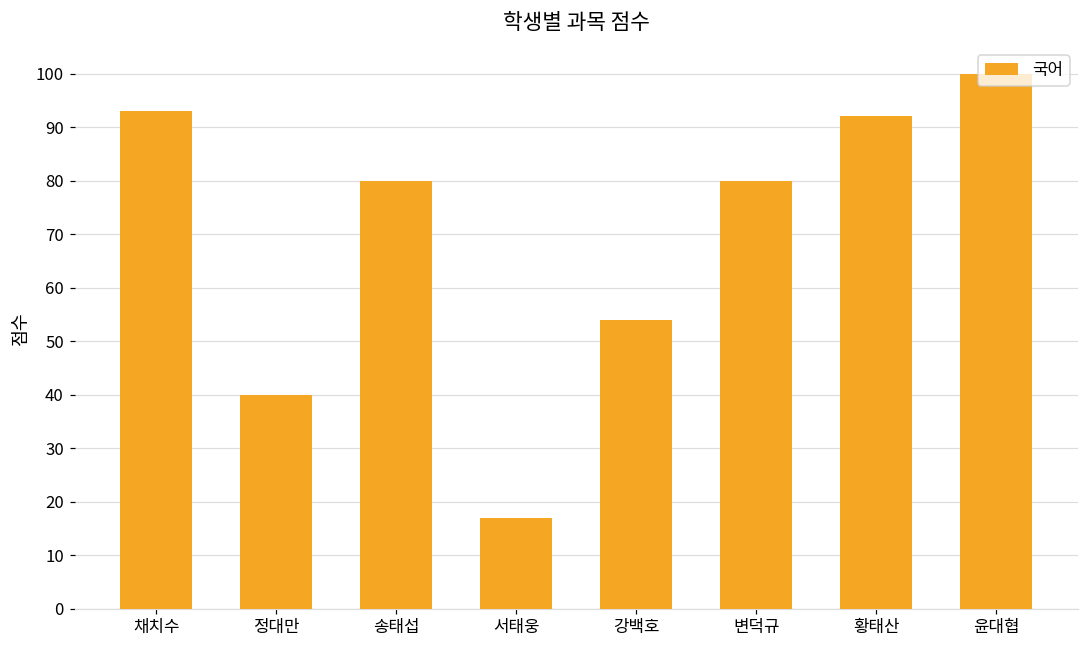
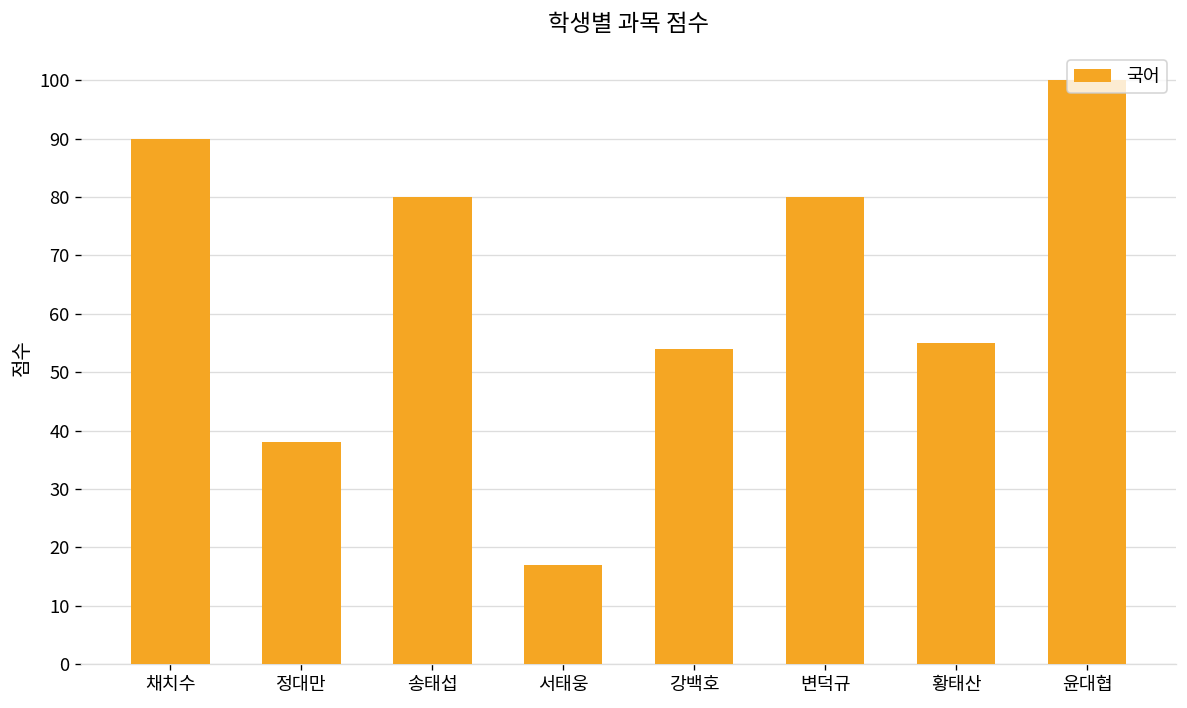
  {
-   "채치수": 93,
-   "정대만": 40,
+   "채치수": 90,
+   "정대만": 38,
    "송태섭": 80,
    "서태웅": 17,
    "강백호": 54,
    "변덕규": 80,
-   "황태산": 92
+   "황태산": 55
  }
